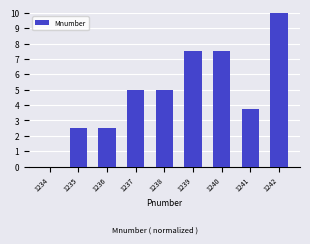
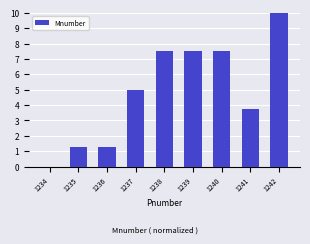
  {
    "1234": 0.0,
-   "1235": 2.5,
-   "1236": 2.5,
+   "1235": 1.3,
+   "1236": 1.3,
    "1237": 5.0,
-   "1238": 5.0,
+   "1238": 7.5,
    "1239": 7.5,
    "1240": 7.5,
    "1241": 3.8,
    "1242": 10.0
  }
